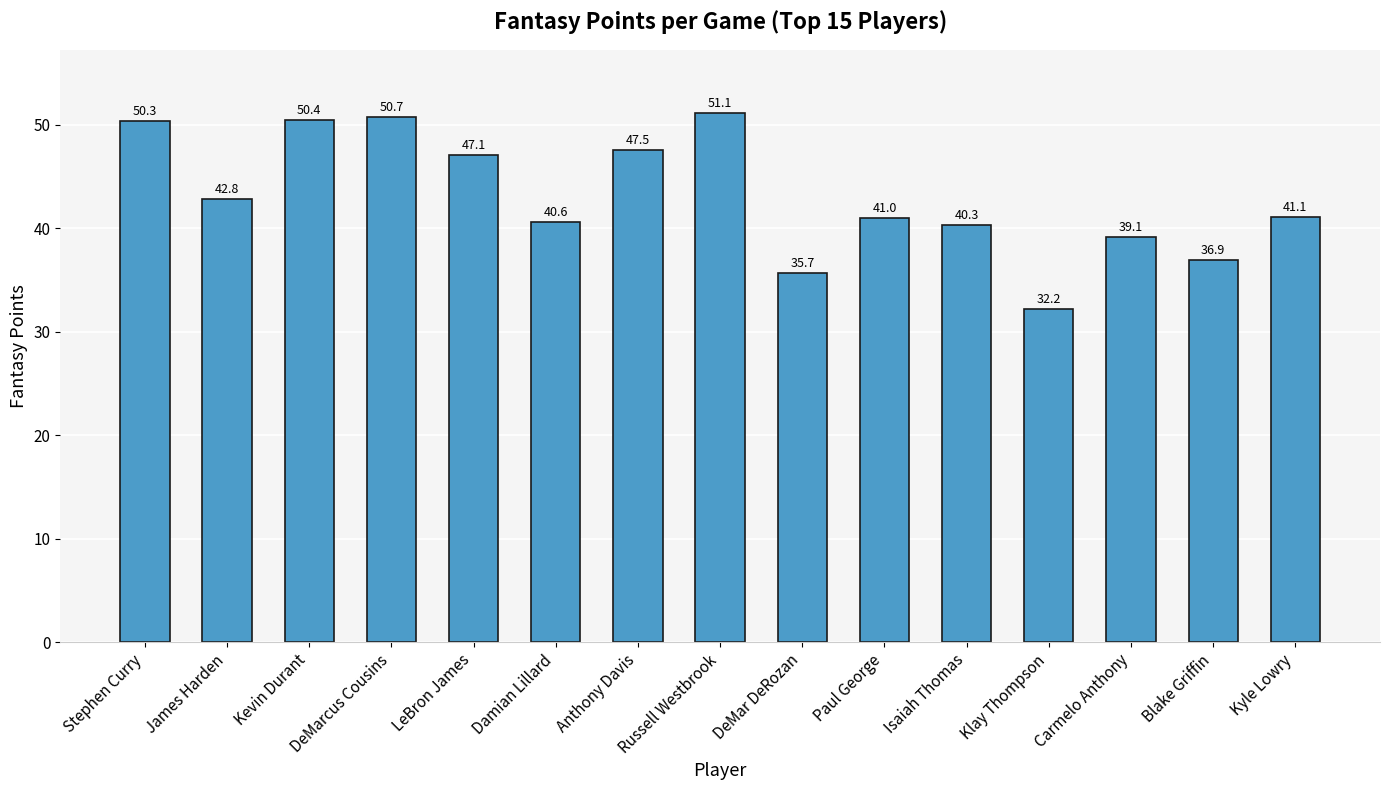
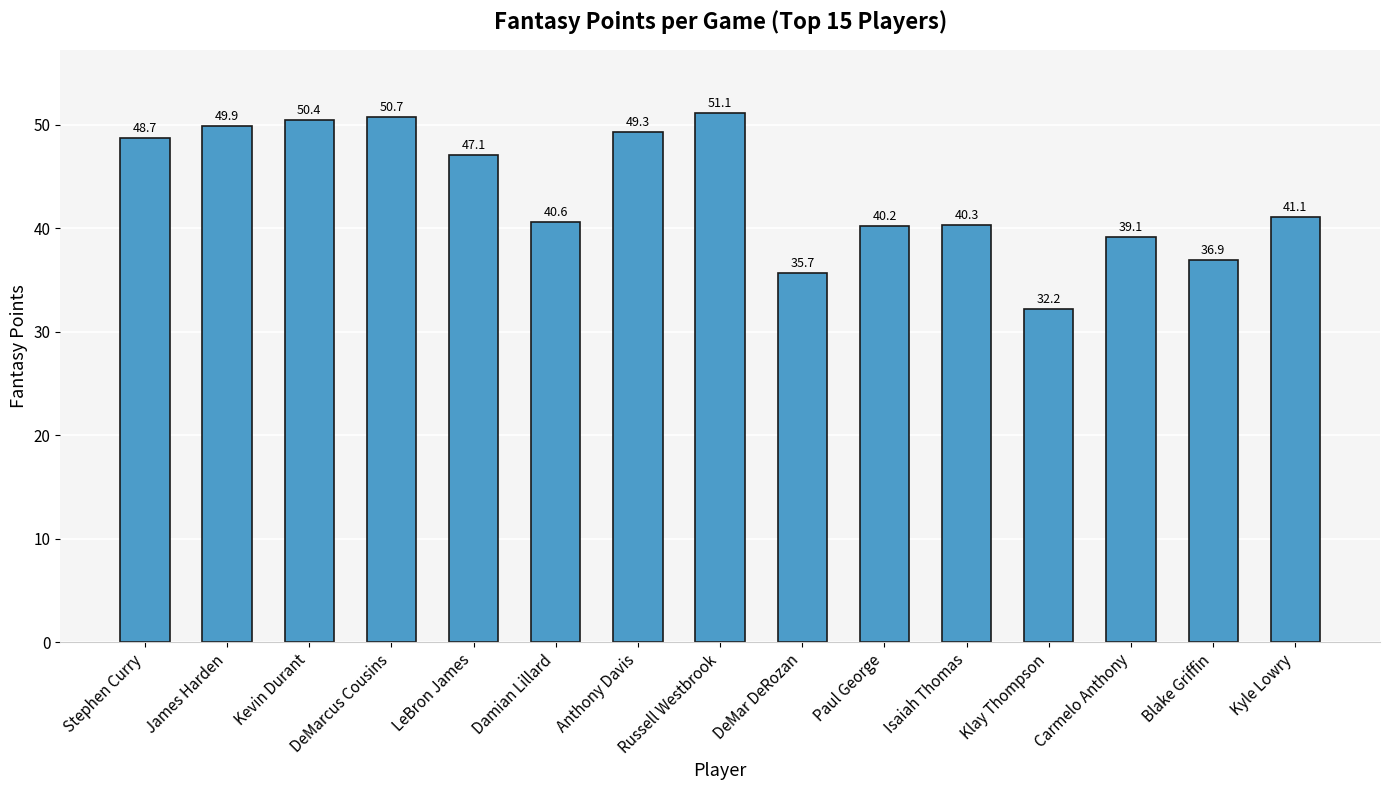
  {
-   "Stephen Curry": 50.3,
-   "James Harden": 42.8,
+   "Stephen Curry": 48.7,
+   "James Harden": 49.9,
    "Kevin Durant": 50.4,
    "DeMarcus Cousins": 50.7,
    "LeBron James": 47.1,
    "Damian Lillard": 40.6,
-   "Anthony Davis": 47.5,
+   "Anthony Davis": 49.3,
    "Russell Westbrook": 51.1,
    "DeMar DeRozan": 35.7,
-   "Paul George": 41.0,
+   "Paul George": 40.2,
    "Isaiah Thomas": 40.3,
    "Klay Thompson": 32.2,
    "Carmelo Anthony": 39.1,
    "Blake Griffin": 36.9,
    "Kyle Lowry": 41.1
  }
